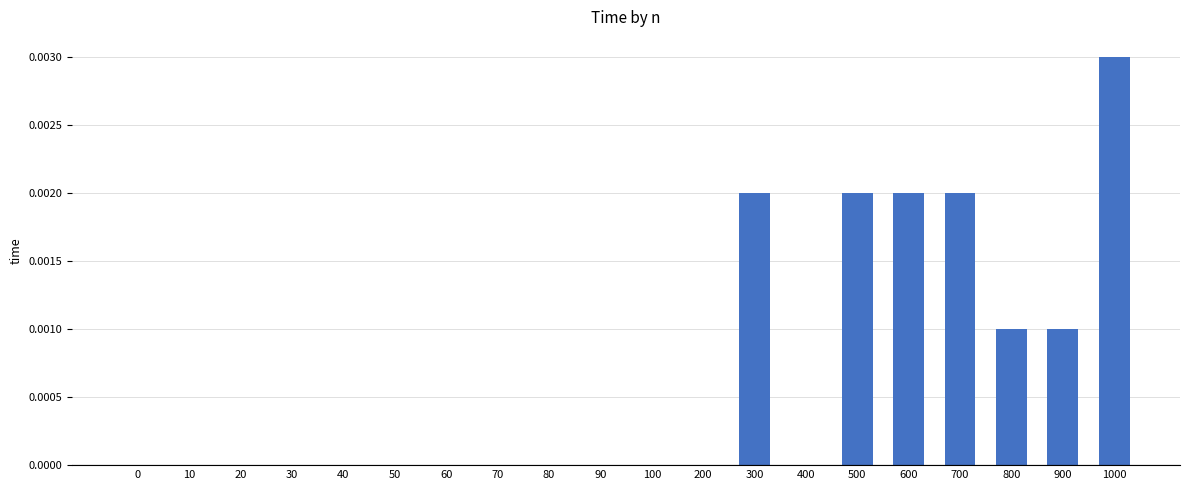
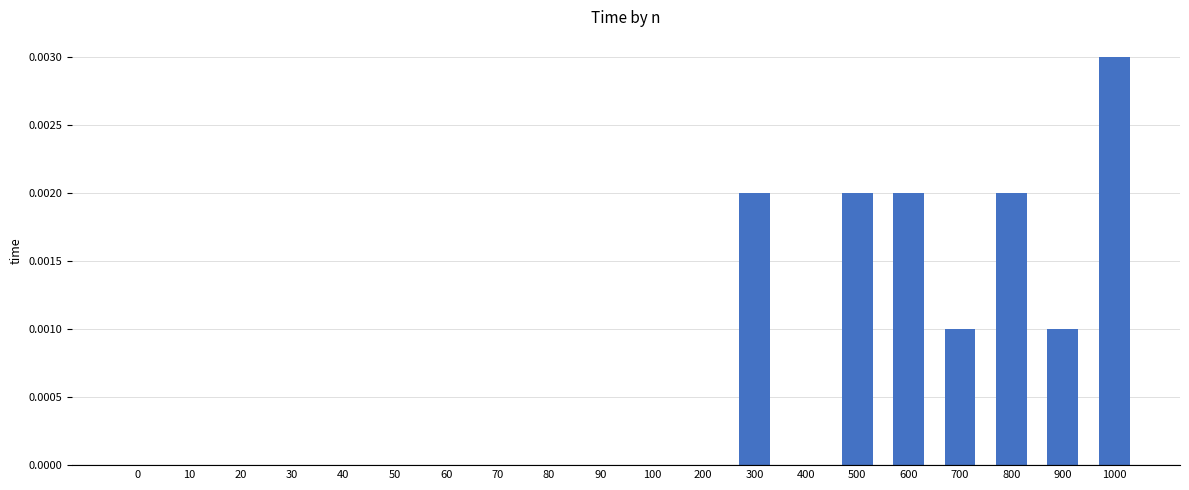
  {
    "0": 0.000,
    "10": 0.000,
    "20": 0.000,
    "30": 0.000,
    "40": 0.000,
    "50": 0.000,
    "60": 0.000,
    "70": 0.000,
    "80": 0.000,
    "90": 0.000,
    "100": 0.000,
    "200": 0.000,
    "300": 0.002,
    "400": 0.000,
    "500": 0.002,
    "600": 0.002,
-   "700": 0.002,
-   "800": 0.001,
+   "700": 0.001,
+   "800": 0.002,
    "900": 0.001,
    "1000": 0.003
  }
